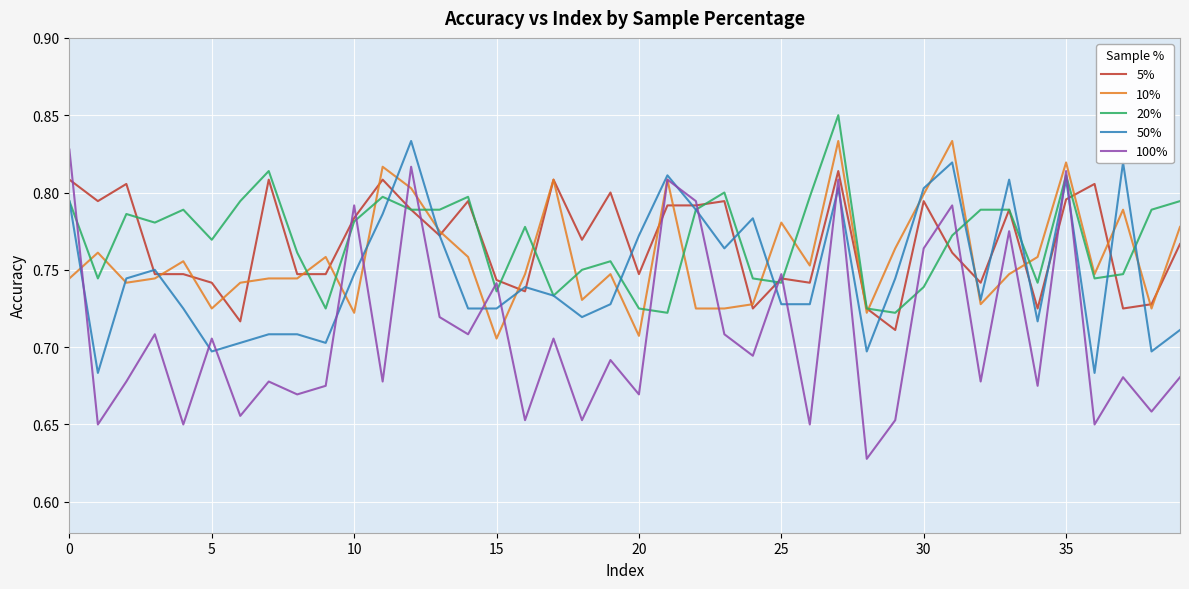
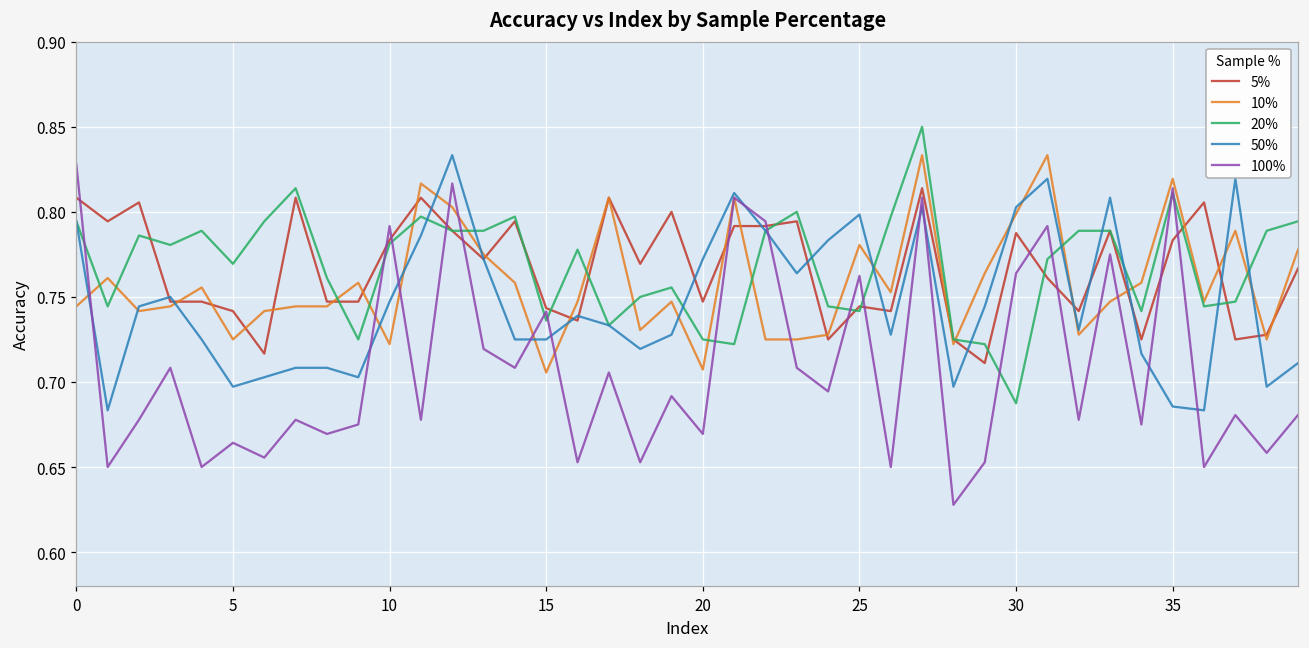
  {
    "5%": {
      "0": 0.808,
      "5": 0.742,
      "10": 0.784,
      "15": 0.743,
      "20": 0.747,
      "25": 0.744,
-     "30": 0.794,
-     "35": 0.796
+     "30": 0.788,
+     "35": 0.783
    },
    "10%": {
      "0": 0.744,
      "5": 0.725,
      "10": 0.722,
      "15": 0.706,
      "20": 0.707,
      "25": 0.781,
      "30": 0.799,
      "35": 0.819
    },
    "20%": {
      "5": 0.769,
      "10": 0.781,
      "15": 0.736,
      "20": 0.725,
      "25": 0.742,
-     "30": 0.739,
+     "30": 0.687,
      "35": 0.811
    },
    "50%": {
      "5": 0.697,
      "10": 0.747,
      "15": 0.725,
      "20": 0.772,
-     "25": 0.728,
+     "25": 0.798,
      "30": 0.803,
-     "35": 0.808
+     "35": 0.686
    },
    "100%": {
      "0": 0.828,
-     "5": 0.706,
+     "5": 0.664,
      "10": 0.792,
      "15": 0.741,
      "20": 0.669,
-     "25": 0.747,
+     "25": 0.762,
      "30": 0.764,
      "35": 0.814
    }
  }
